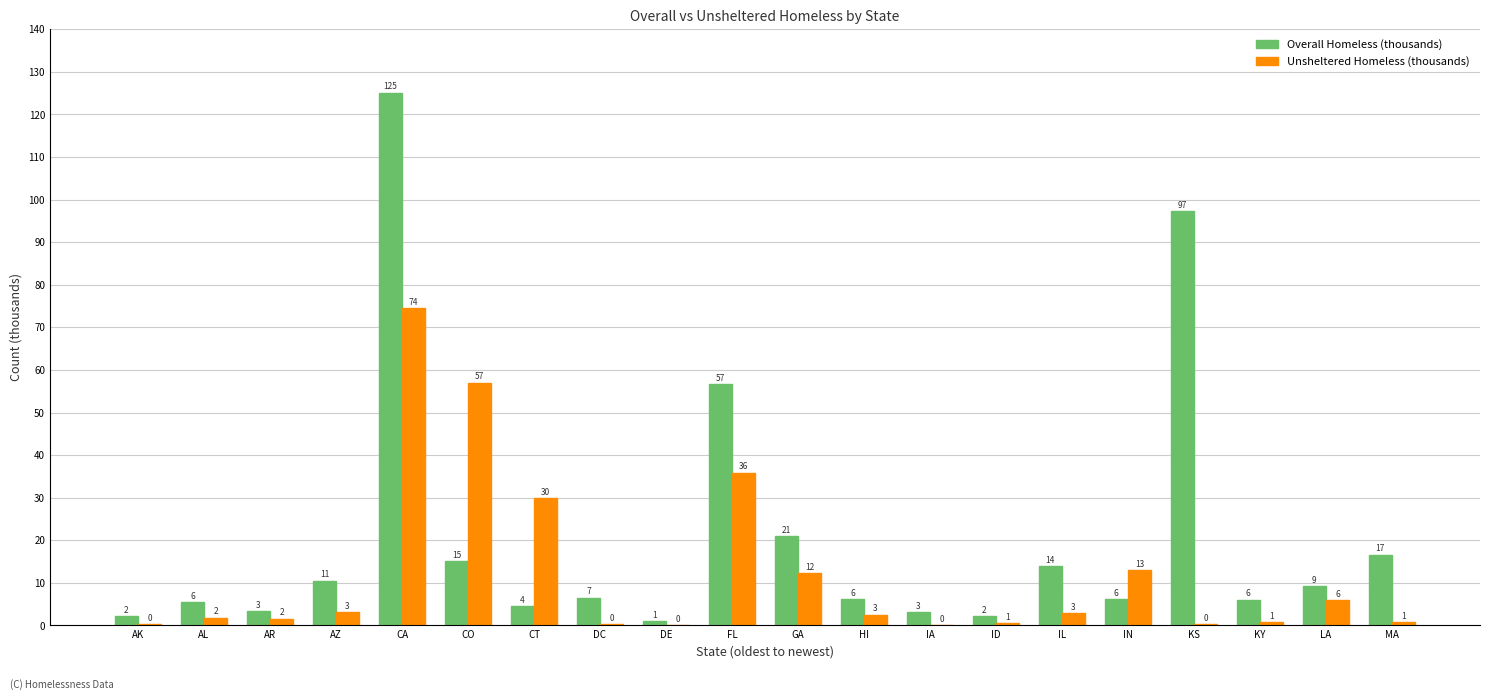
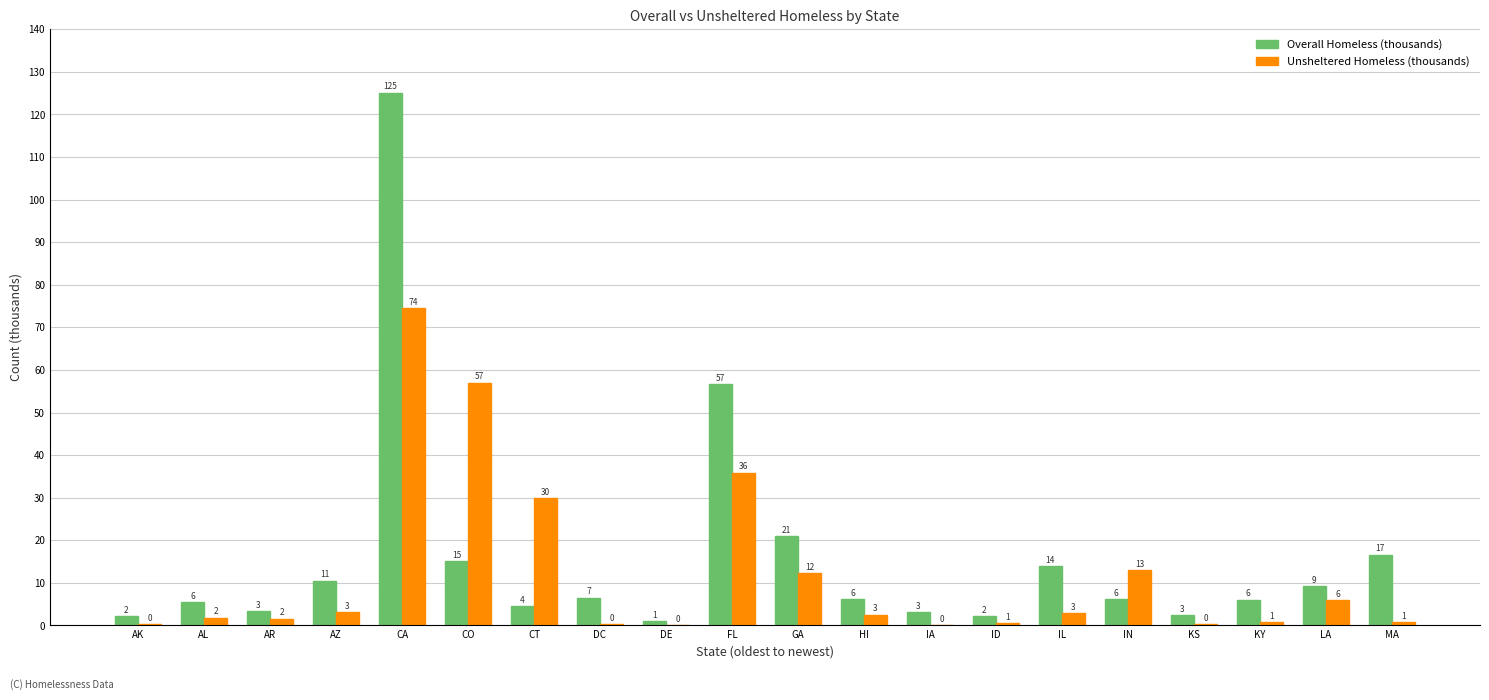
  {
    "Overall Homeless (thousands)": {
      "AK": 2,
      "AL": 6,
      "AR": 3,
      "AZ": 11,
      "CA": 125,
      "CO": 15,
      "CT": 4,
      "DC": 7,
      "DE": 1,
      "FL": 57,
      "GA": 21,
      "HI": 6,
      "IA": 3,
      "ID": 2,
      "IL": 14,
      "IN": 6,
-     "KS": 97,
+     "KS": 3,
      "KY": 6,
      "LA": 9,
      "MA": 17
    },
    "Unsheltered Homeless (thousands)": {
      "AK": 0,
      "AL": 2,
      "AR": 2,
      "AZ": 3,
      "CA": 74,
      "CO": 57,
      "CT": 30,
      "DC": 0,
      "DE": 0,
      "FL": 36,
      "GA": 12,
      "HI": 3,
      "IA": 0,
      "ID": 1,
      "IL": 3,
      "IN": 13,
      "KS": 0,
      "KY": 1,
      "LA": 6,
      "MA": 1
    }
  }
